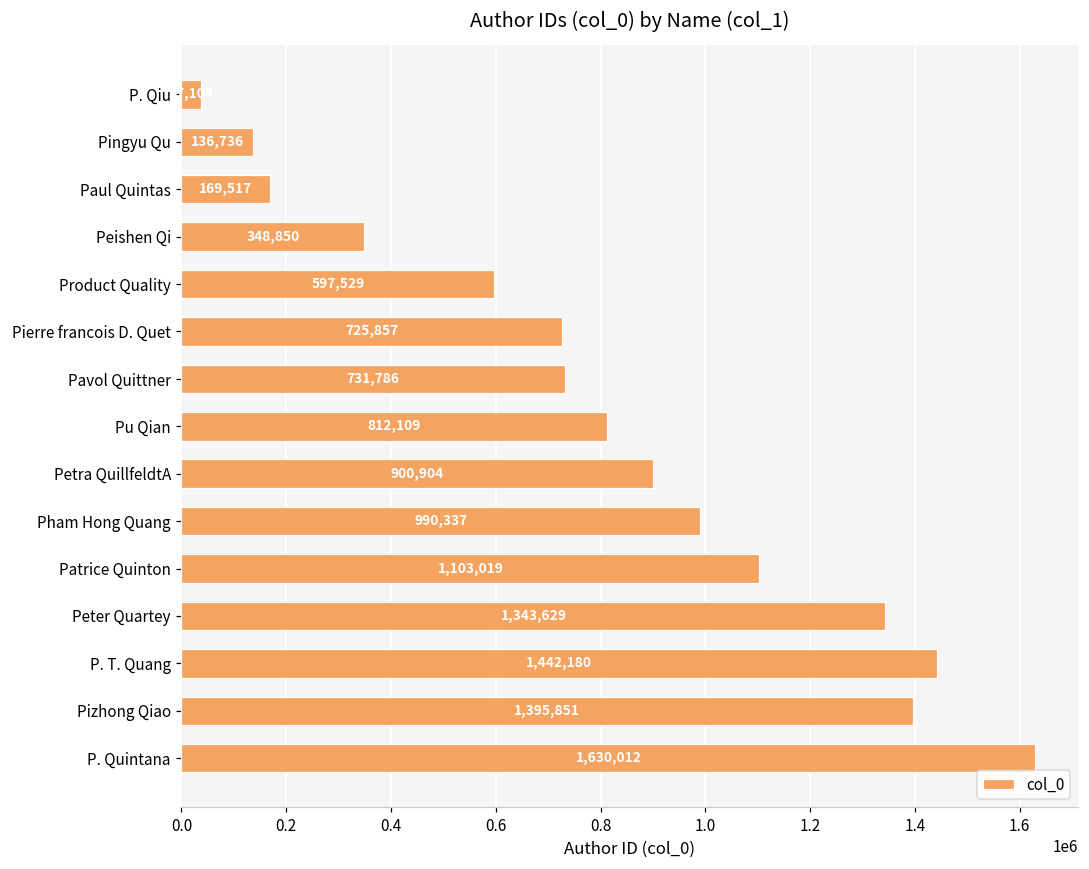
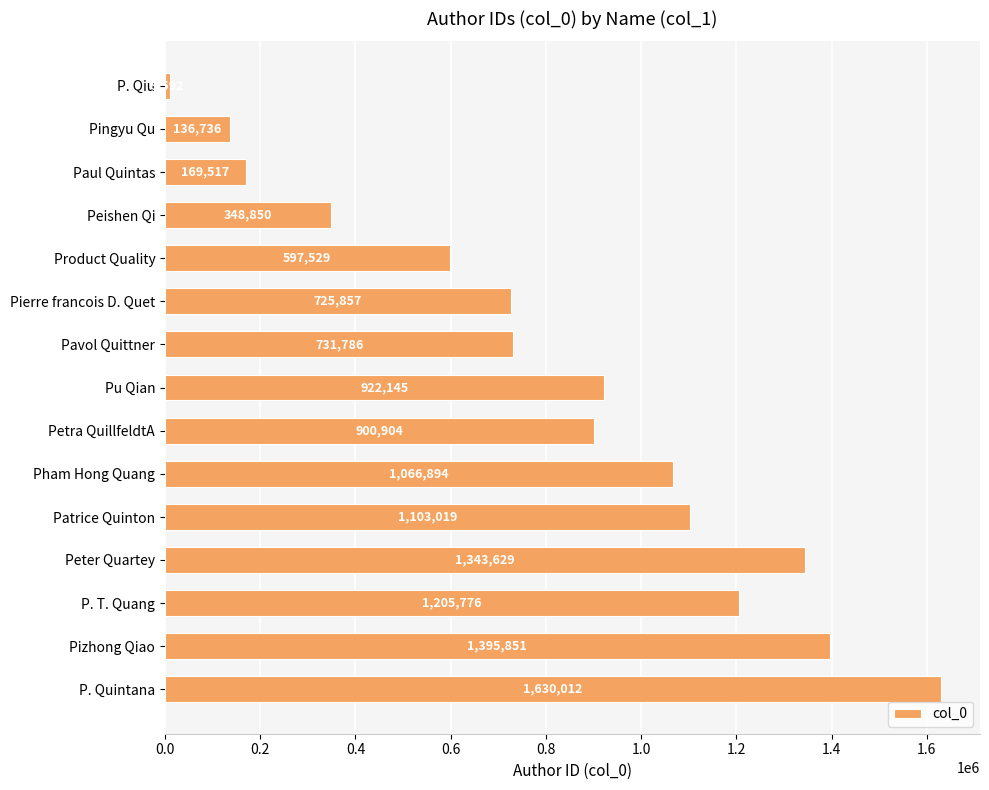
  {
-   "P. Qiu": "40000",
+   "P. Qiu": "10000",
    "Pingyu Qu": "136,736",
    "Paul Quintas": "169,517",
    "Peishen Qi": "348,850",
    "Product Quality": "597,529",
    "Pierre francois D. Quet": "725,857",
    "Pavol Quittner": "731,786",
-   "Pu Qian": "812,109",
+   "Pu Qian": "922,145",
    "Petra QuillfeldtA": "900,904",
-   "Pham Hong Quang": "990,337",
+   "Pham Hong Quang": "1,066,894",
    "Patrice Quinton": "1,103,019",
    "Peter Quartey": "1,343,629",
-   "P. T. Quang": "1,442,180",
+   "P. T. Quang": "1,205,776",
    "Pizhong Qiao": "1,395,851",
    "P. Quintana": "1,630,012"
  }
